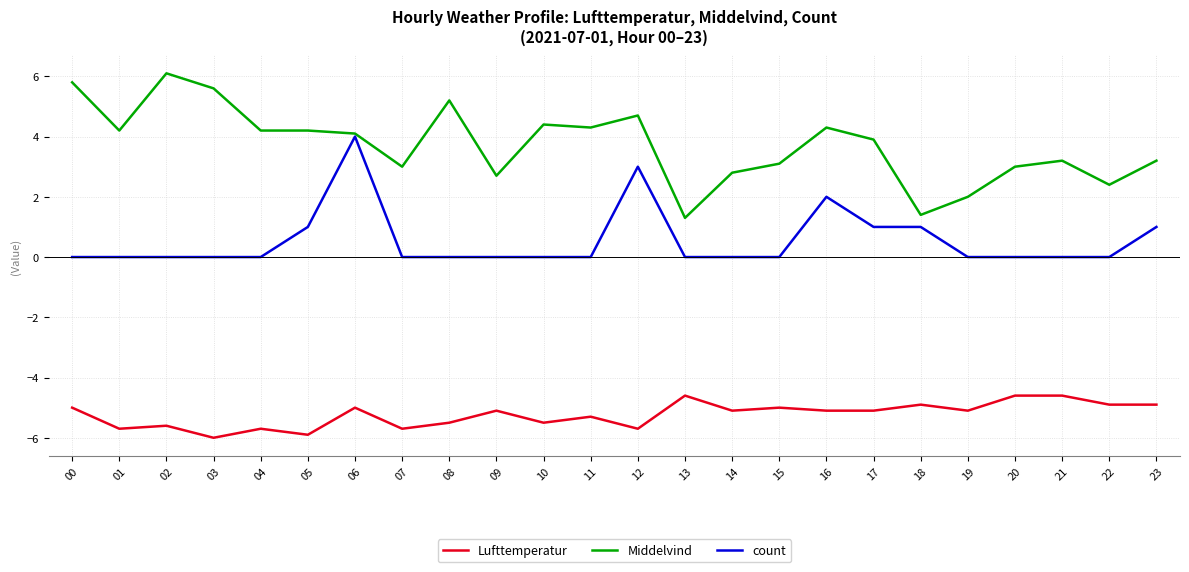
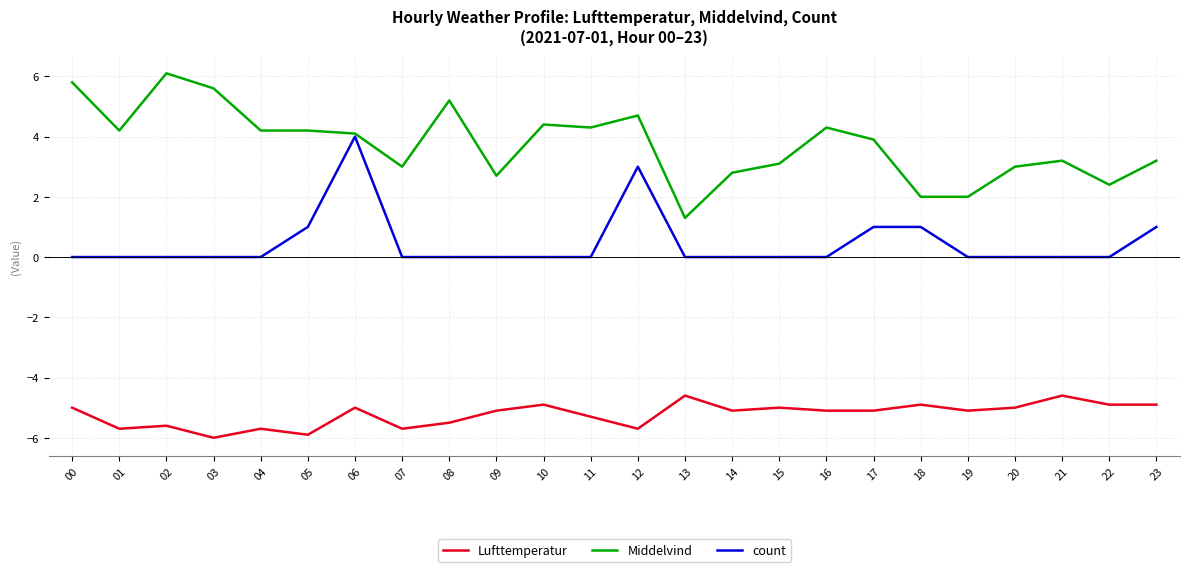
  {
    "Lufttemperatur": {
      "00": -5.0,
      "01": -5.7,
      "02": -5.6,
      "03": -6.0,
      "04": -5.7,
      "05": -5.9,
      "06": -5.0,
      "07": -5.7,
      "08": -5.5,
      "09": -5.1,
-     "10": -5.5,
+     "10": -4.9,
      "11": -5.3,
      "12": -5.7,
      "13": -4.6,
      "14": -5.1,
      "15": -5.0,
      "16": -5.1,
      "17": -5.1,
      "18": -4.9,
      "19": -5.1,
-     "20": -4.6,
+     "20": -5.0,
      "21": -4.6,
      "22": -4.9,
      "23": -4.9
    },
    "Middelvind": {
      "00": 5.8,
      "01": 4.2,
      "02": 6.1,
      "03": 5.6,
      "04": 4.2,
      "05": 4.2,
      "06": 4.1,
      "07": 3.0,
      "08": 5.2,
      "09": 2.7,
      "10": 4.4,
      "11": 4.3,
      "12": 4.7,
      "13": 1.3,
      "14": 2.8,
      "15": 3.1,
      "16": 4.3,
      "17": 3.9,
-     "18": 1.4,
+     "18": 2.0,
      "19": 2.0,
      "20": 3.0,
      "21": 3.2,
      "22": 2.4,
      "23": 3.2
    },
    "count": {
      "00": 0,
      "01": 0,
      "02": 0,
      "03": 0,
      "04": 0,
      "05": 1,
      "06": 4,
      "07": 0,
      "08": 0,
      "09": 0,
      "10": 0,
      "11": 0,
      "12": 3,
      "13": 0,
      "14": 0,
      "15": 0,
-     "16": 2,
+     "16": 0,
      "17": 1,
      "18": 1,
      "19": 0,
      "20": 0,
      "21": 0,
      "22": 0,
      "23": 1
    }
  }
